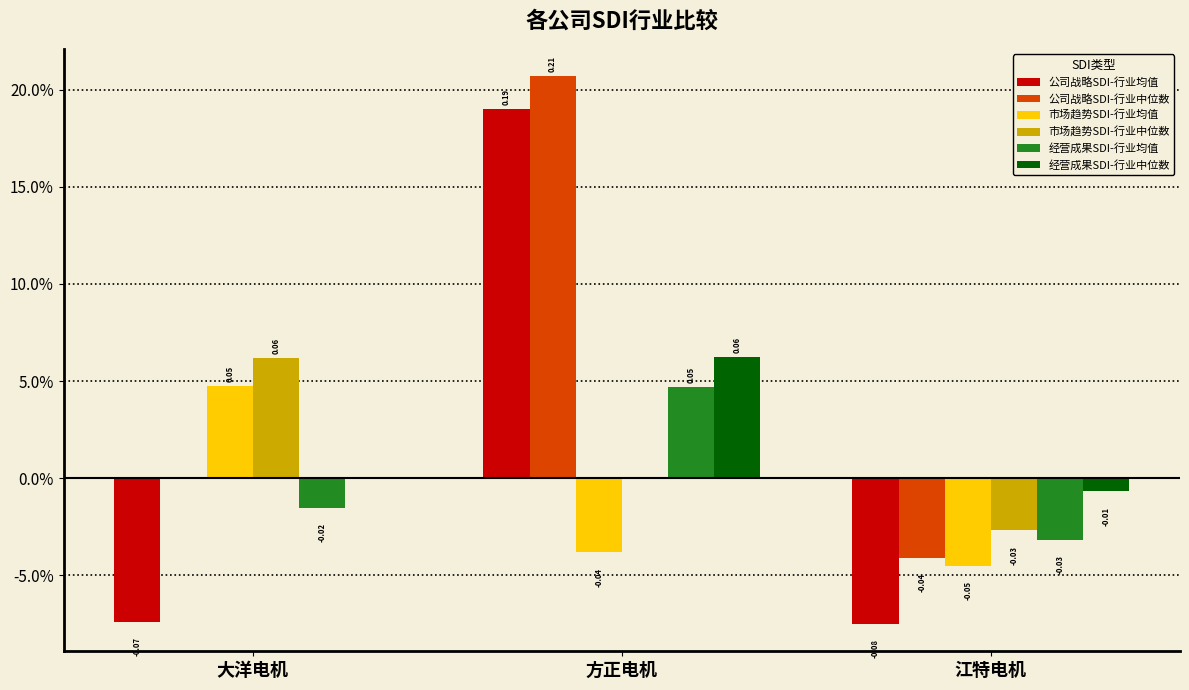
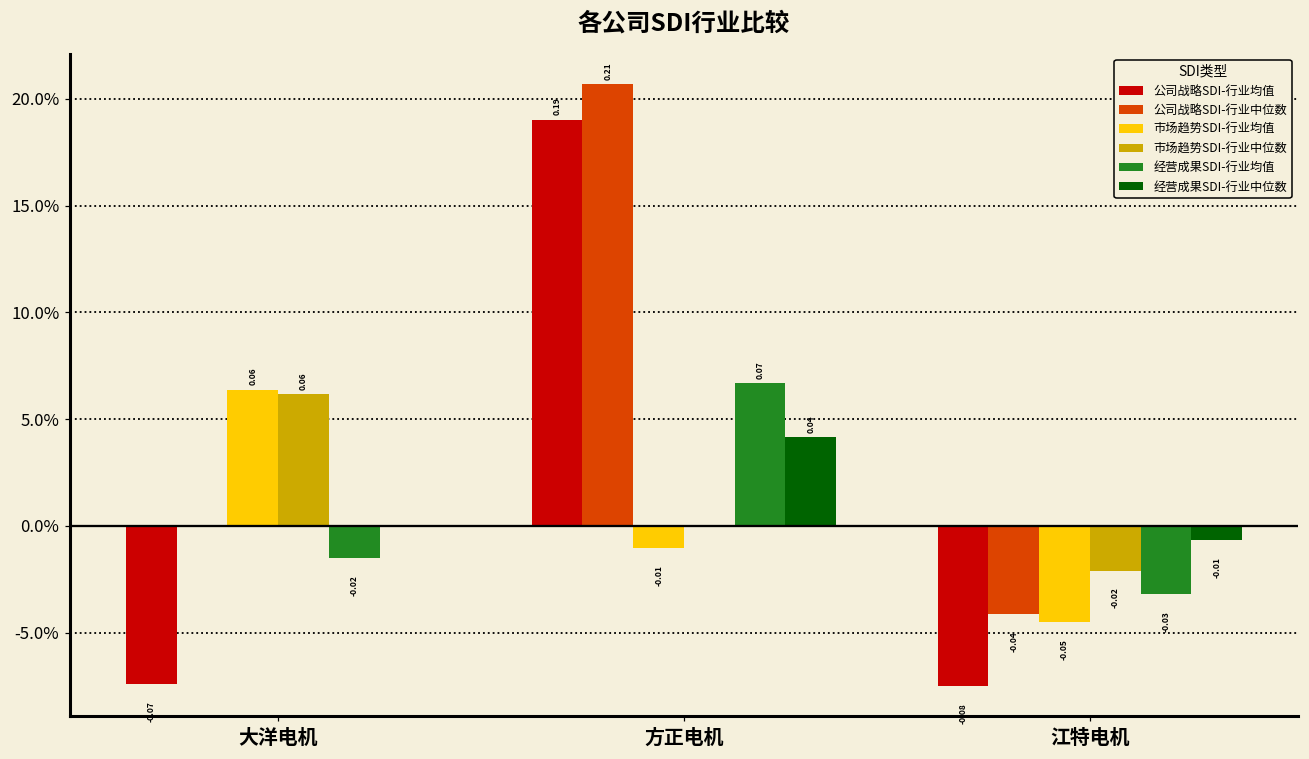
  {
    "公司战略SDI-行业均值": {
      "大洋电机": -0.07,
      "方正电机": 0.19,
      "江特电机": -0.08
    },
    "公司战略SDI-行业中位数": {
      "方正电机": 0.21,
      "江特电机": -0.04
    },
    "市场趋势SDI-行业均值": {
-     "大洋电机": 0.05,
-     "方正电机": -0.04,
+     "大洋电机": 0.06,
+     "方正电机": -0.01,
      "江特电机": -0.05
    },
    "市场趋势SDI-行业中位数": {
      "大洋电机": 0.06,
-     "江特电机": -0.03
+     "江特电机": -0.02
    },
    "经营成果SDI-行业均值": {
      "大洋电机": -0.02,
-     "方正电机": 0.05,
+     "方正电机": 0.07,
      "江特电机": -0.03
    },
    "经营成果SDI-行业中位数": {
-     "方正电机": 0.06,
+     "方正电机": 0.04,
      "江特电机": -0.01
    }
  }
